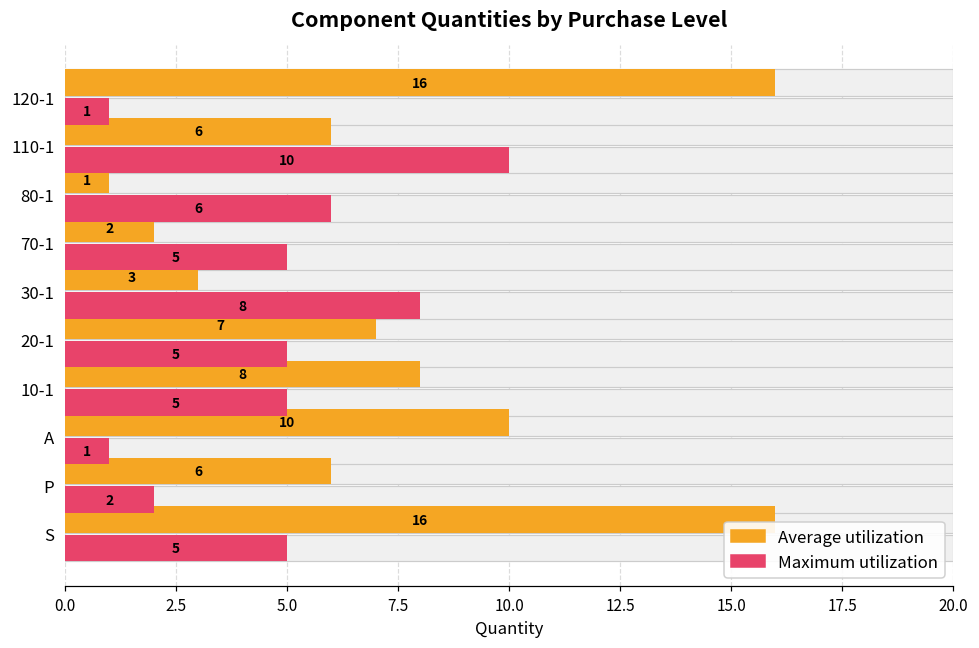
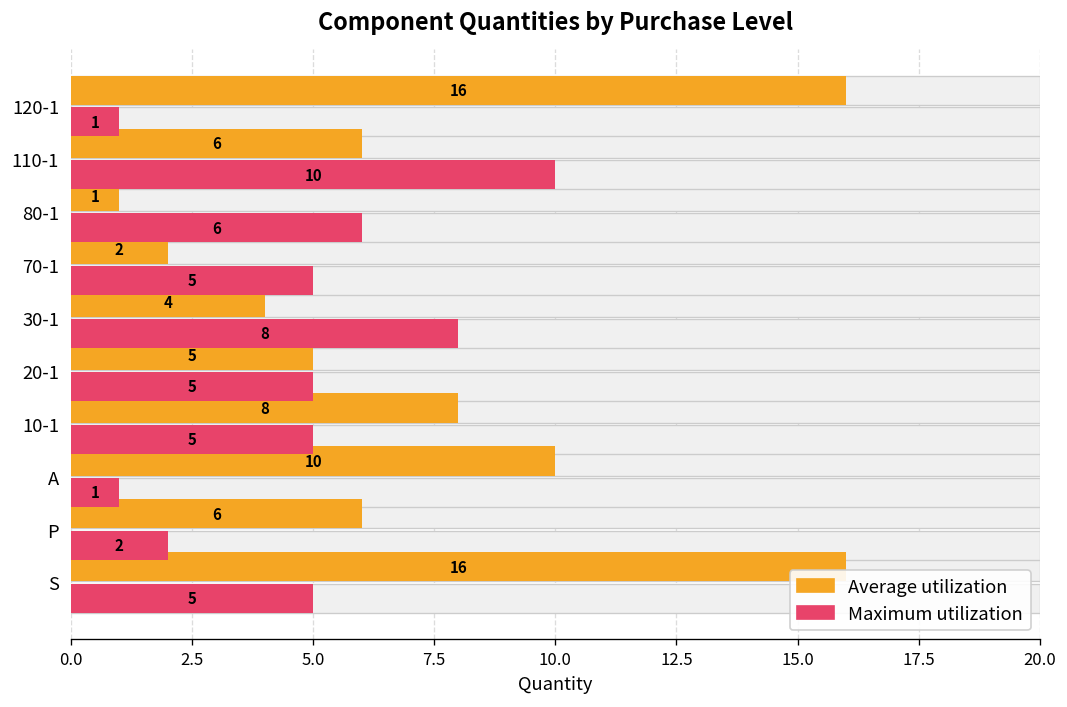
  {
    "Average utilization": {
-     "30-1": 3,
-     "20-1": 7
+     "30-1": 4,
+     "20-1": 5
    }
  }
